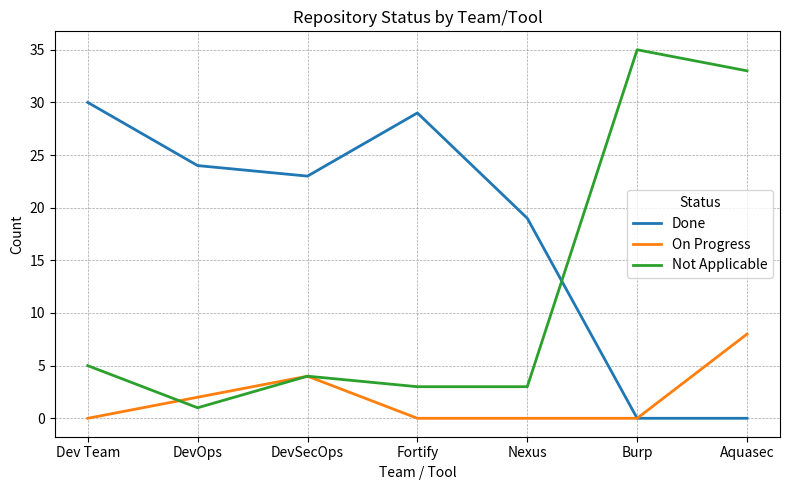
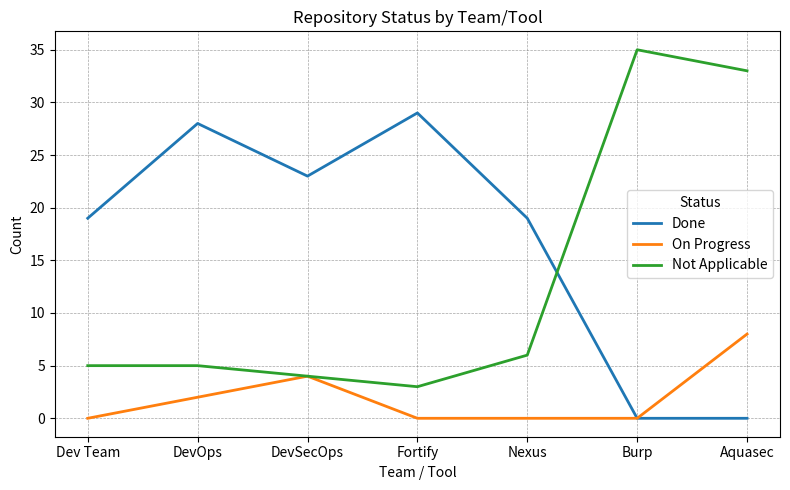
  {
    "Done": {
-     "Dev Team": 30,
-     "DevOps": 24,
+     "Dev Team": 19,
+     "DevOps": 28,
      "DevSecOps": 23,
      "Fortify": 29,
      "Nexus": 19,
      "Aquasec": 0
    },
    "On Progress": {
      "Dev Team": 0,
      "DevOps": 2,
      "Fortify": 0,
      "Nexus": 0,
      "Aquasec": 8
    },
    "Not Applicable": {
      "Dev Team": 5,
-     "DevOps": 1,
+     "DevOps": 5,
      "Fortify": 3,
-     "Nexus": 3,
+     "Nexus": 6,
      "Burp": 35,
      "Aquasec": 33
    }
  }
